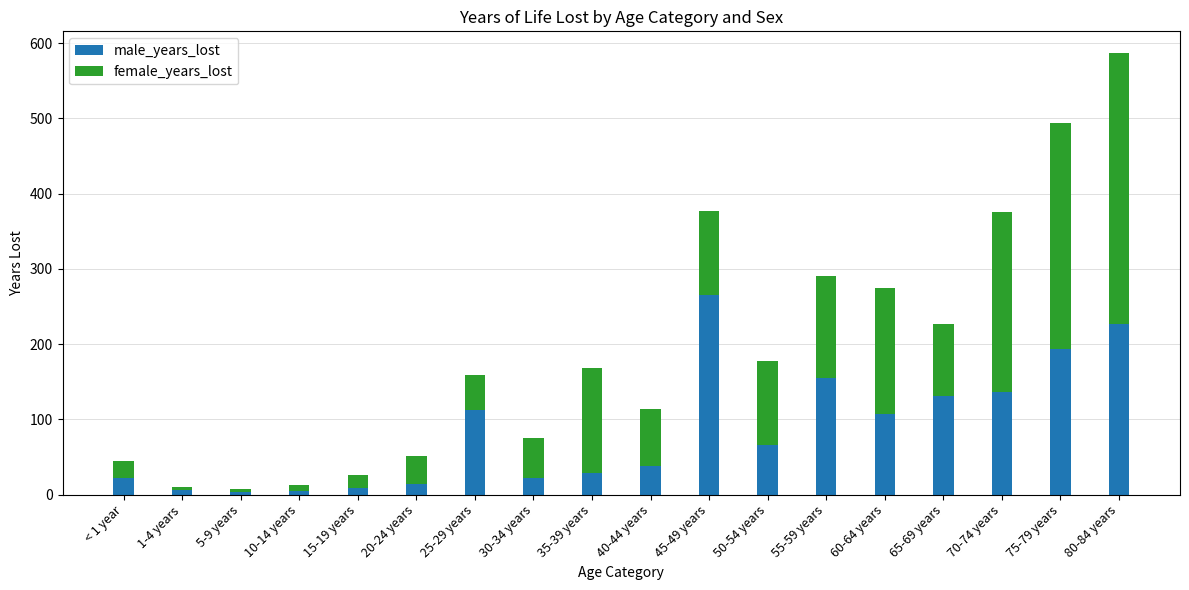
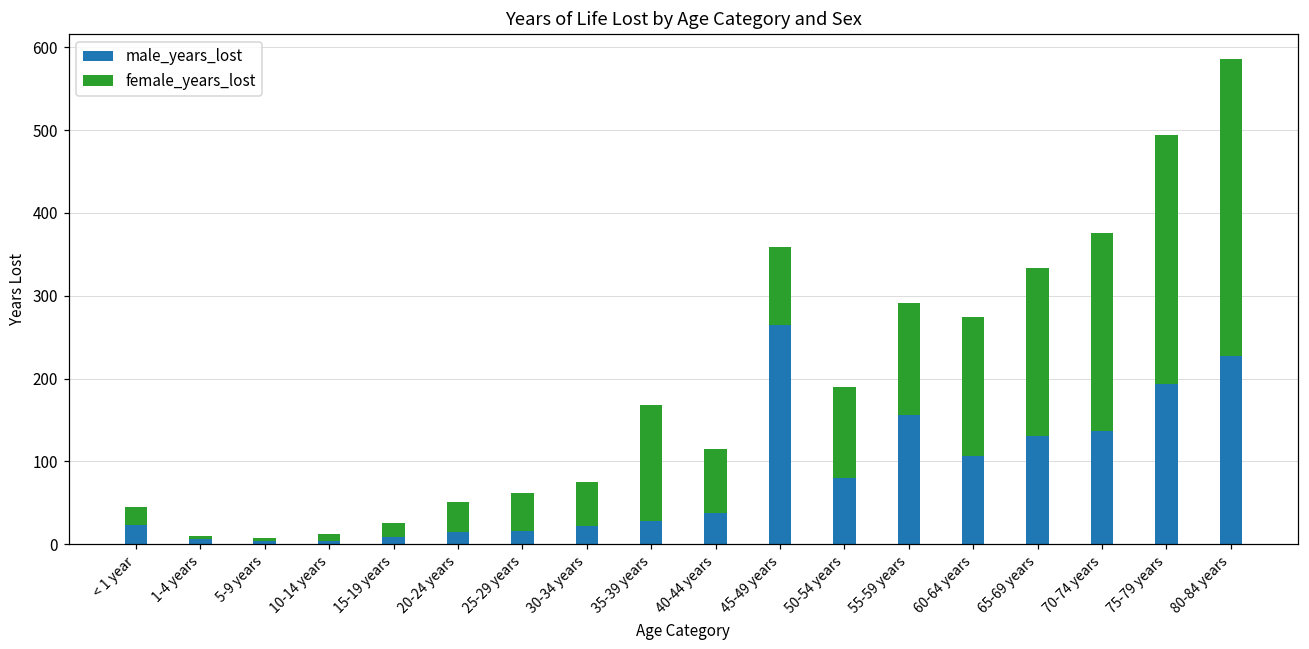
  {
    "male_years_lost": {
      "< 1 year": 20,
      "1-4 years": 10,
      "5-9 years": 0,
      "10-14 years": 0,
      "15-19 years": 10,
      "20-24 years": 10,
-     "25-29 years": 110,
+     "25-29 years": 20,
      "30-34 years": 20,
      "35-39 years": 30,
      "40-44 years": 40,
      "45-49 years": 260,
-     "50-54 years": 70,
+     "50-54 years": 80,
      "55-59 years": 160,
      "60-64 years": 110,
      "65-69 years": 130,
      "70-74 years": 140,
      "75-79 years": 190,
      "80-84 years": 230
    },
    "female_years_lost": {
      "< 1 year": 20,
      "1-4 years": 0,
      "5-9 years": 0,
      "10-14 years": 10,
      "15-19 years": 20,
      "20-24 years": 40,
      "25-29 years": 50,
      "30-34 years": 50,
      "35-39 years": 140,
      "40-44 years": 80,
-     "45-49 years": 110,
+     "45-49 years": 90,
      "50-54 years": 110,
      "55-59 years": 140,
      "60-64 years": 170,
-     "65-69 years": 100,
+     "65-69 years": 200,
      "70-74 years": 240,
      "75-79 years": 300,
      "80-84 years": 360
    }
  }
